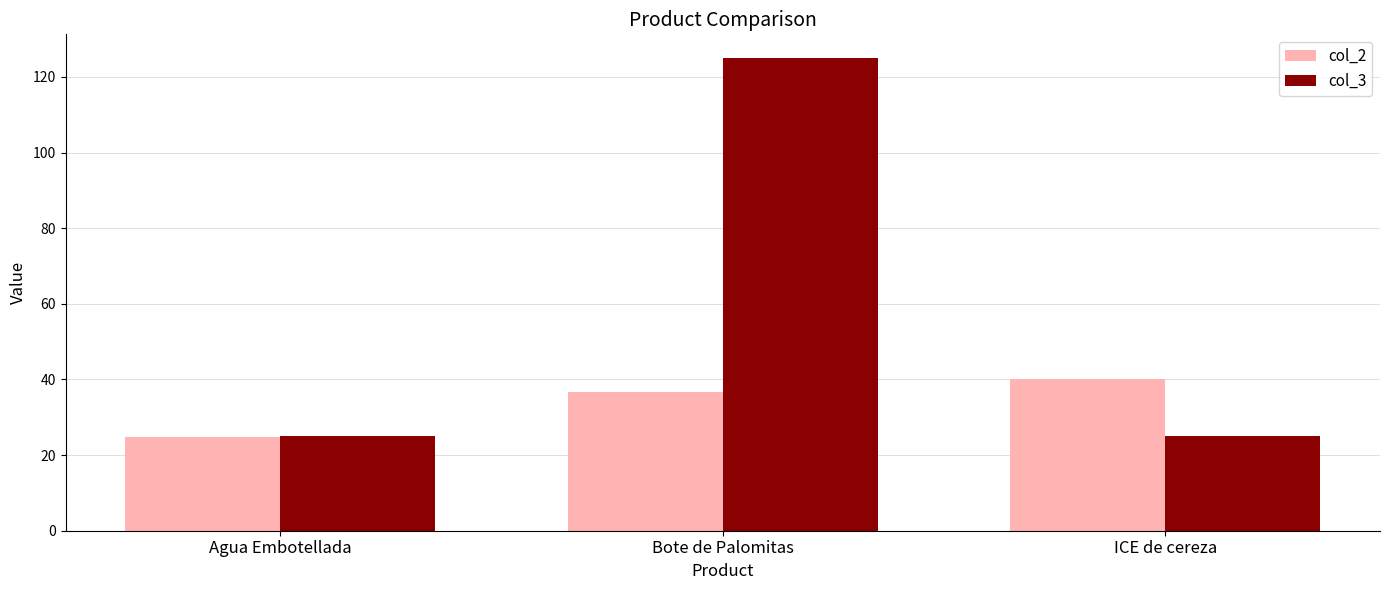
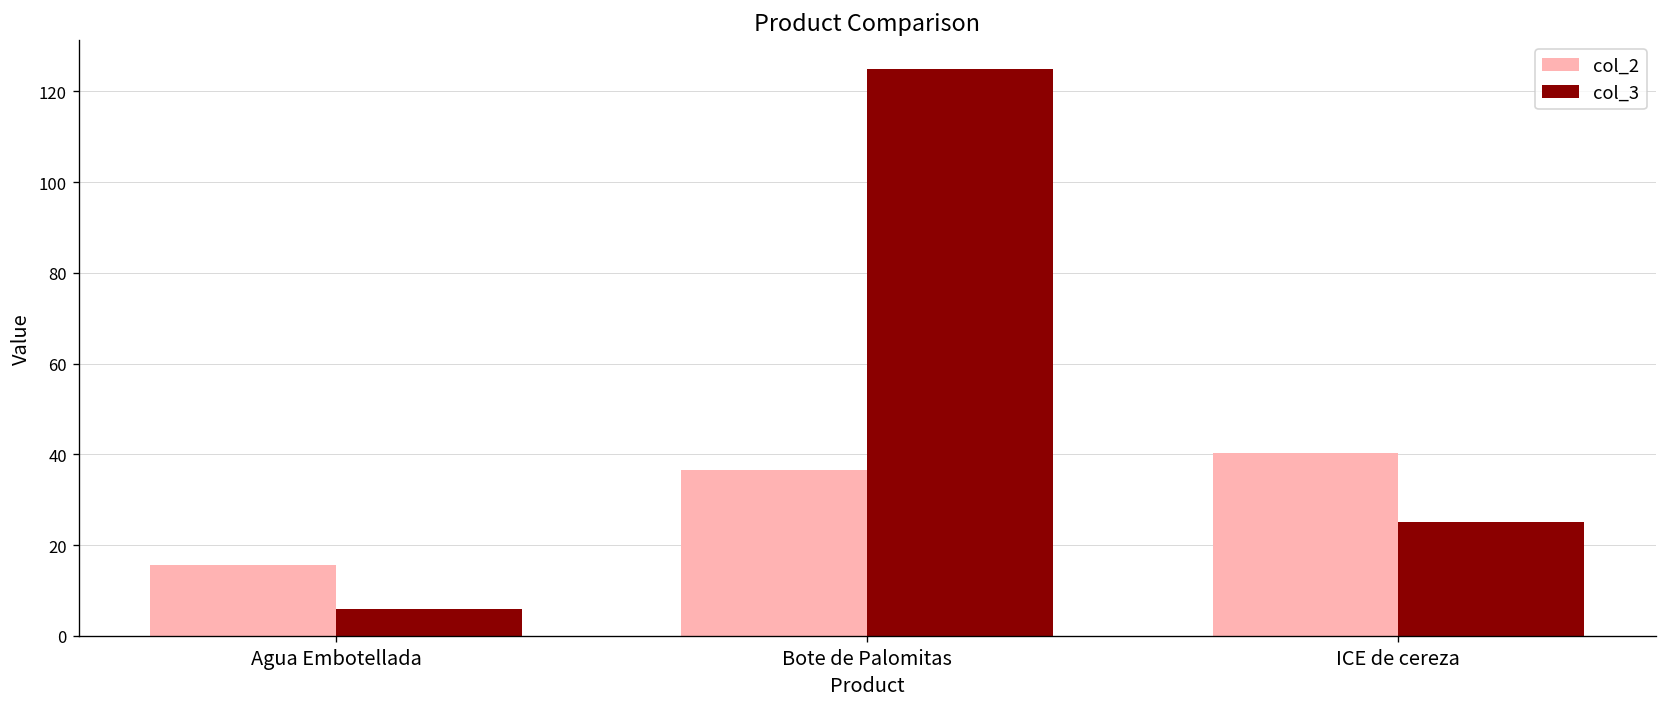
  {
    "col_2": {
-     "Agua Embotellada": 25,
+     "Agua Embotellada": 16,
      "Bote de Palomitas": 37,
      "ICE de cereza": 40
    },
    "col_3": {
-     "Agua Embotellada": 25,
+     "Agua Embotellada": 6,
      "Bote de Palomitas": 125,
      "ICE de cereza": 25
    }
  }
